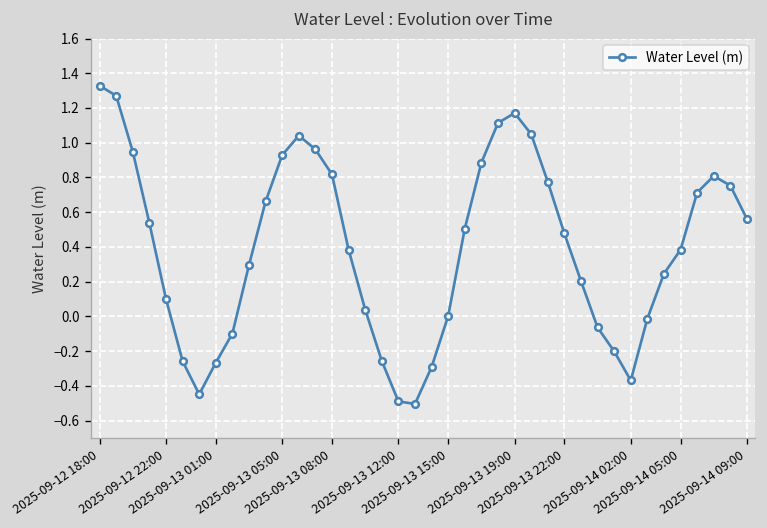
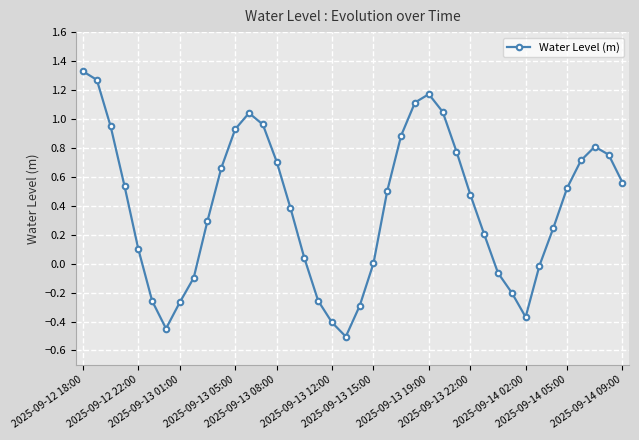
  {
    "2025-09-12 18:00": 1.33,
    "2025-09-12 22:00": 0.10,
    "2025-09-13 01:00": -0.27,
    "2025-09-13 05:00": 0.93,
-   "2025-09-13 08:00": 0.82,
-   "2025-09-13 12:00": -0.49,
+   "2025-09-13 08:00": 0.70,
+   "2025-09-13 12:00": -0.41,
    "2025-09-13 15:00": 0.00,
    "2025-09-13 19:00": 1.17,
    "2025-09-13 22:00": 0.48,
    "2025-09-14 02:00": -0.37,
-   "2025-09-14 05:00": 0.38,
+   "2025-09-14 05:00": 0.52,
    "2025-09-14 09:00": 0.56
  }
